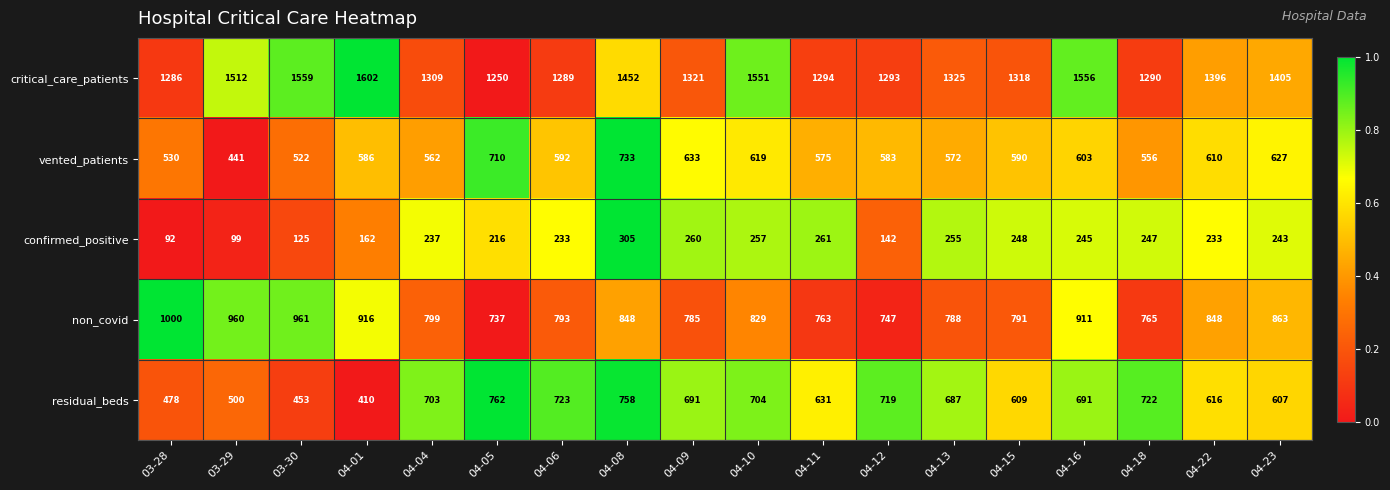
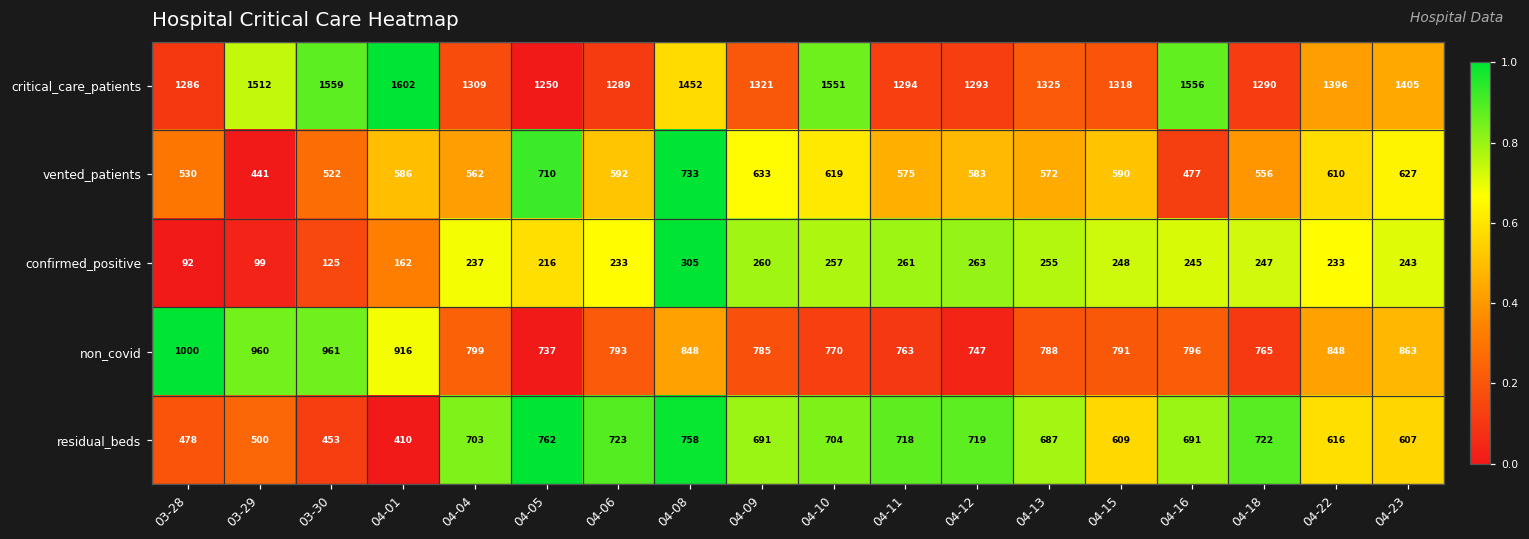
  {
    "critical_care_patients": {
      "03-28": 1286,
      "03-29": 1512,
      "03-30": 1559,
      "04-01": 1602,
      "04-04": 1309,
      "04-05": 1250,
      "04-06": 1289,
      "04-08": 1452,
      "04-09": 1321,
      "04-10": 1551,
      "04-11": 1294,
      "04-12": 1293,
      "04-13": 1325,
      "04-15": 1318,
      "04-16": 1556,
      "04-18": 1290,
      "04-22": 1396,
      "04-23": 1405
    },
    "vented_patients": {
      "03-28": 530,
      "03-29": 441,
      "03-30": 522,
      "04-01": 586,
      "04-04": 562,
      "04-05": 710,
      "04-06": 592,
      "04-08": 733,
      "04-09": 633,
      "04-10": 619,
      "04-11": 575,
      "04-12": 583,
      "04-13": 572,
      "04-15": 590,
-     "04-16": 603,
+     "04-16": 477,
      "04-18": 556,
      "04-22": 610,
      "04-23": 627
    },
    "confirmed_positive": {
      "03-28": 92,
      "03-29": 99,
      "03-30": 125,
      "04-01": 162,
      "04-04": 237,
      "04-05": 216,
      "04-06": 233,
      "04-08": 305,
      "04-09": 260,
      "04-10": 257,
      "04-11": 261,
-     "04-12": 142,
+     "04-12": 263,
      "04-13": 255,
      "04-15": 248,
      "04-16": 245,
      "04-18": 247,
      "04-22": 233,
      "04-23": 243
    },
    "non_covid": {
      "03-28": 1000,
      "03-29": 960,
      "03-30": 961,
      "04-01": 916,
      "04-04": 799,
      "04-05": 737,
      "04-06": 793,
      "04-08": 848,
      "04-09": 785,
-     "04-10": 829,
+     "04-10": 770,
      "04-11": 763,
      "04-12": 747,
      "04-13": 788,
      "04-15": 791,
-     "04-16": 911,
+     "04-16": 796,
      "04-18": 765,
      "04-22": 848,
      "04-23": 863
    },
    "residual_beds": {
      "03-28": 478,
      "03-29": 500,
      "03-30": 453,
      "04-01": 410,
      "04-04": 703,
      "04-05": 762,
      "04-06": 723,
      "04-08": 758,
      "04-09": 691,
      "04-10": 704,
-     "04-11": 631,
+     "04-11": 718,
      "04-12": 719,
      "04-13": 687,
      "04-15": 609,
      "04-16": 691,
      "04-18": 722,
      "04-22": 616,
      "04-23": 607
    }
  }
